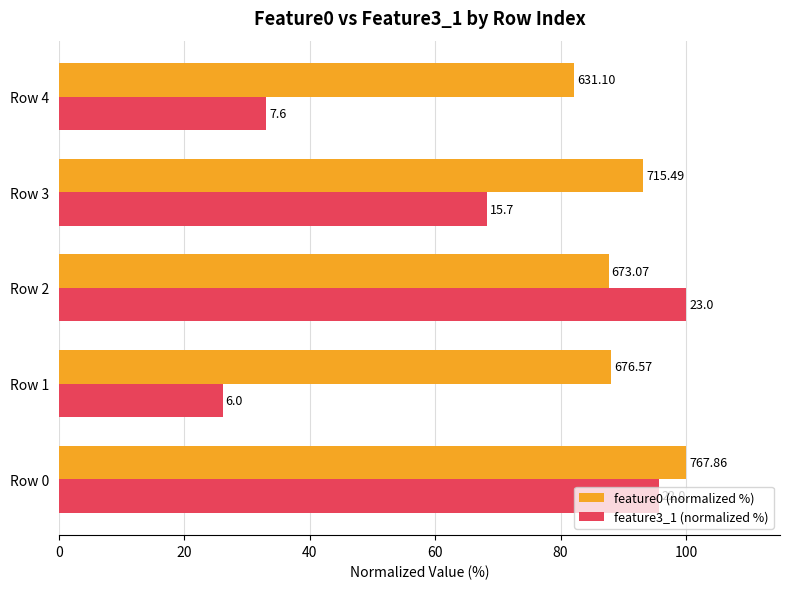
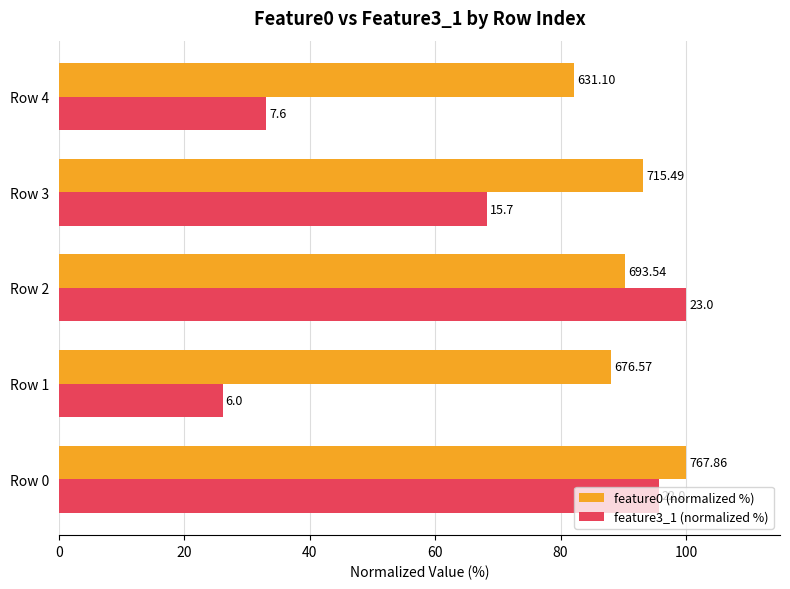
  {
    "feature0 (normalized %)": {
-     "Row 2": 673.07
+     "Row 2": 693.54
    }
  }
